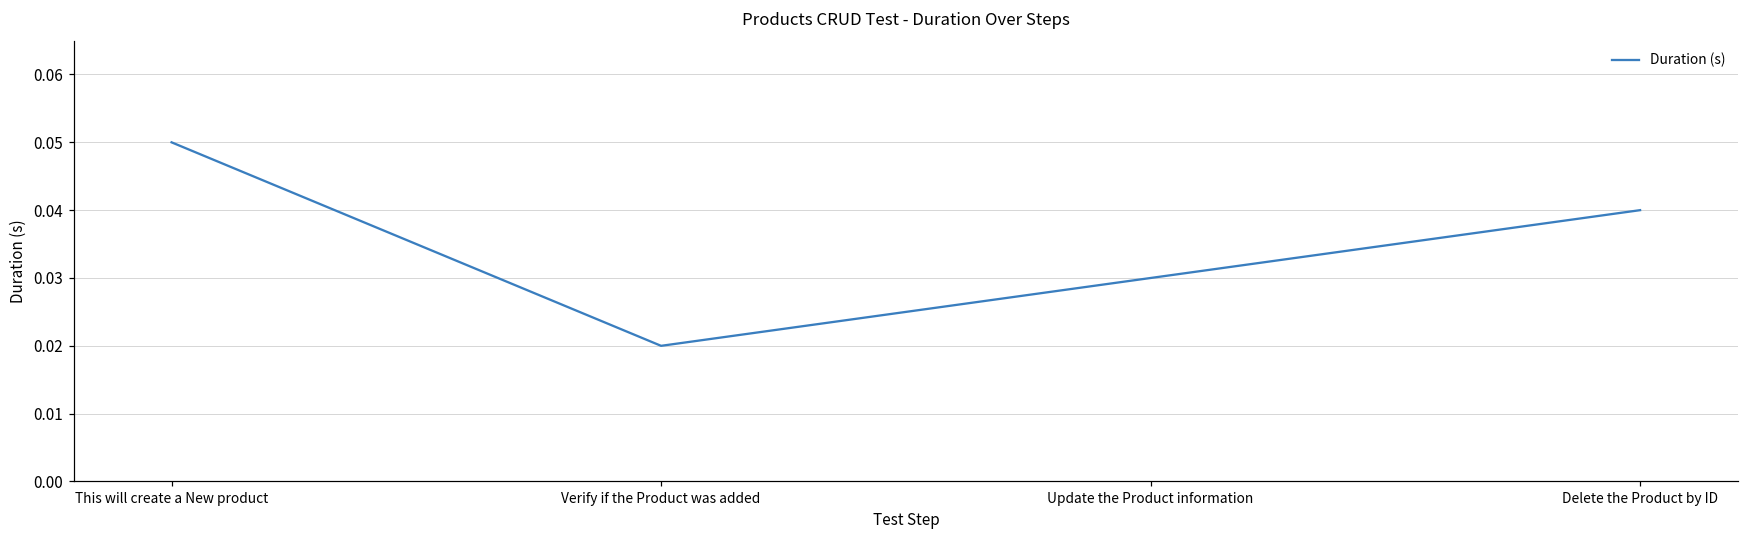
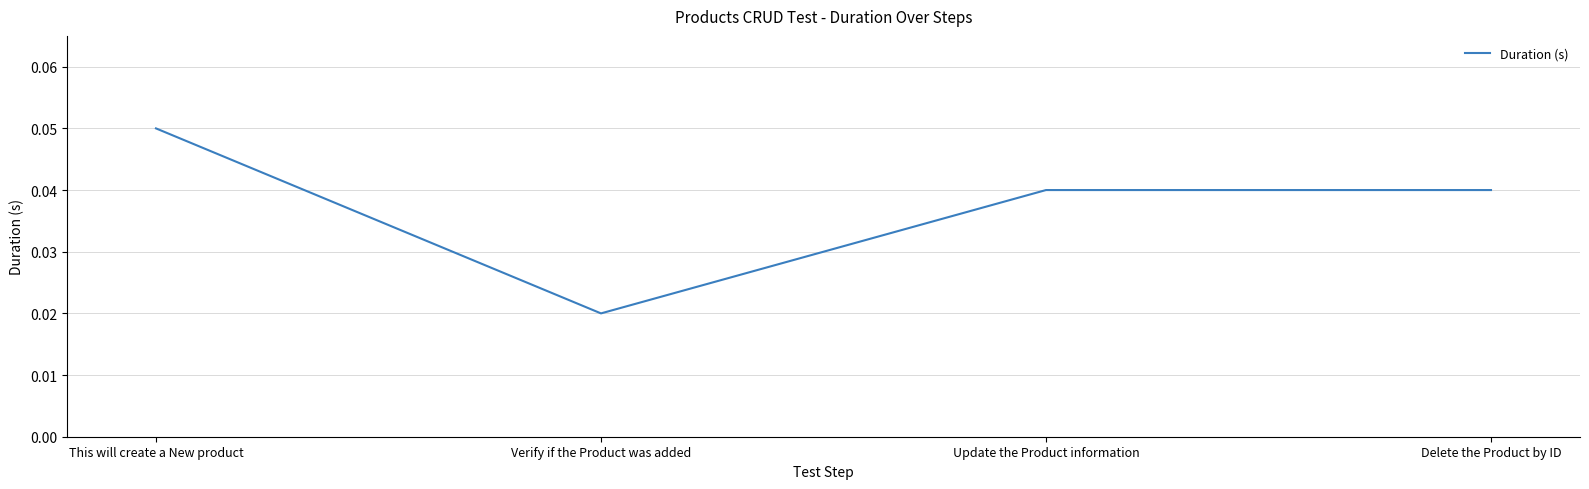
  {
    "This will create a New product": 0.05,
    "Verify if the Product was added": 0.02,
-   "Update the Product information": 0.03,
+   "Update the Product information": 0.04,
    "Delete the Product by ID": 0.04
  }
